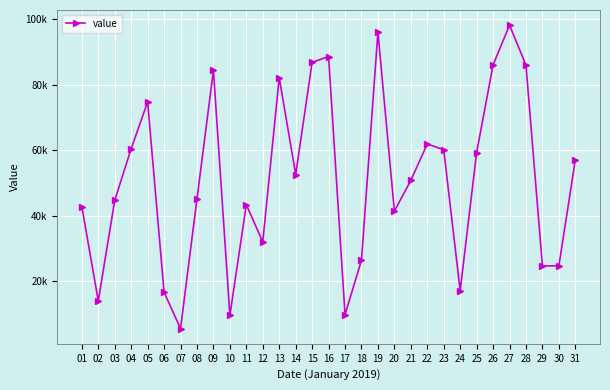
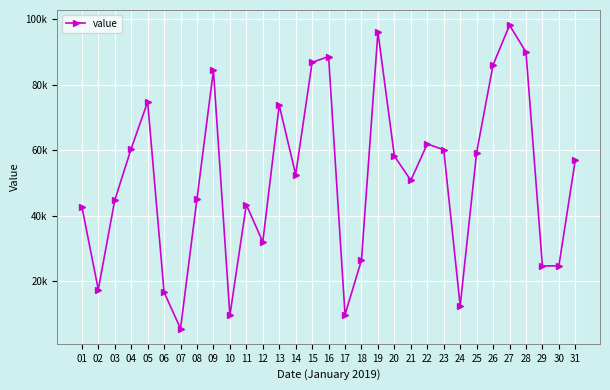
  {
    "01": 43000,
-   "02": 14000,
+   "02": 17000,
    "03": 45000,
    "04": 60000,
    "05": 75000,
    "06": 17000,
    "07": 6000,
    "08": 45000,
    "09": 84000,
    "10": 10000,
    "11": 43000,
    "12": 32000,
-   "13": 82000,
+   "13": 74000,
    "14": 53000,
    "15": 87000,
    "16": 89000,
    "17": 10000,
    "18": 26000,
    "19": 96000,
-   "20": 41000,
+   "20": 58000,
    "21": 51000,
    "22": 62000,
    "23": 60000,
-   "24": 17000,
+   "24": 12000,
    "25": 59000,
    "26": 86000,
    "27": 98000,
-   "28": 86000,
+   "28": 90000,
    "29": 25000,
    "30": 25000,
    "31": 57000
  }
